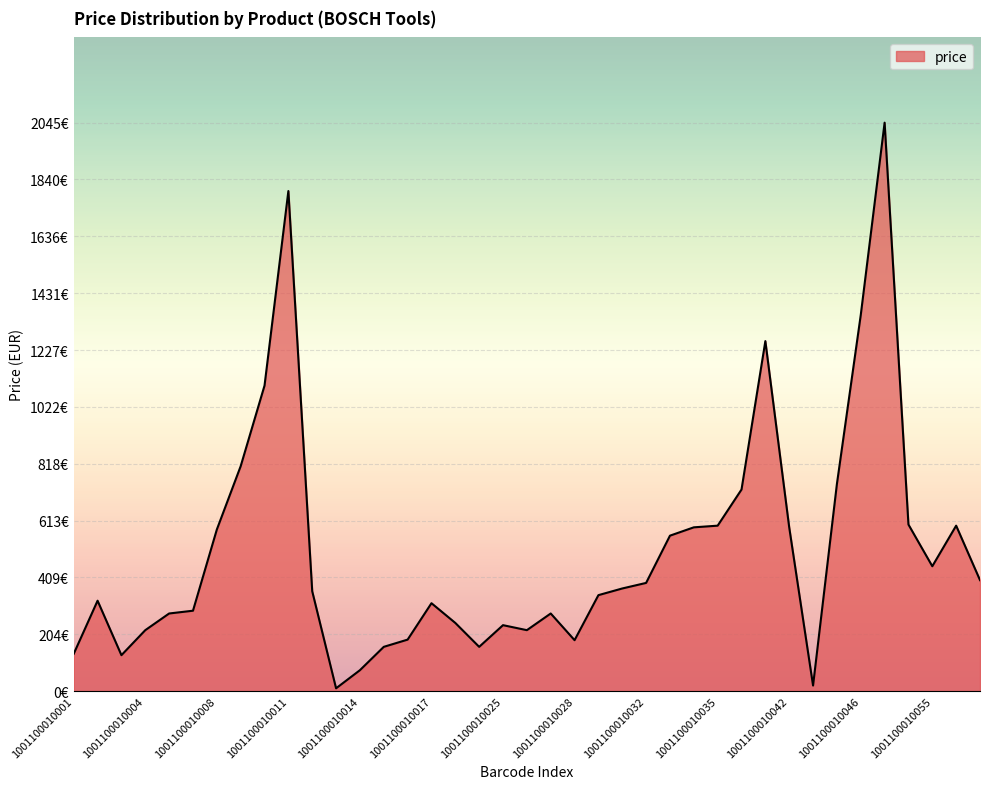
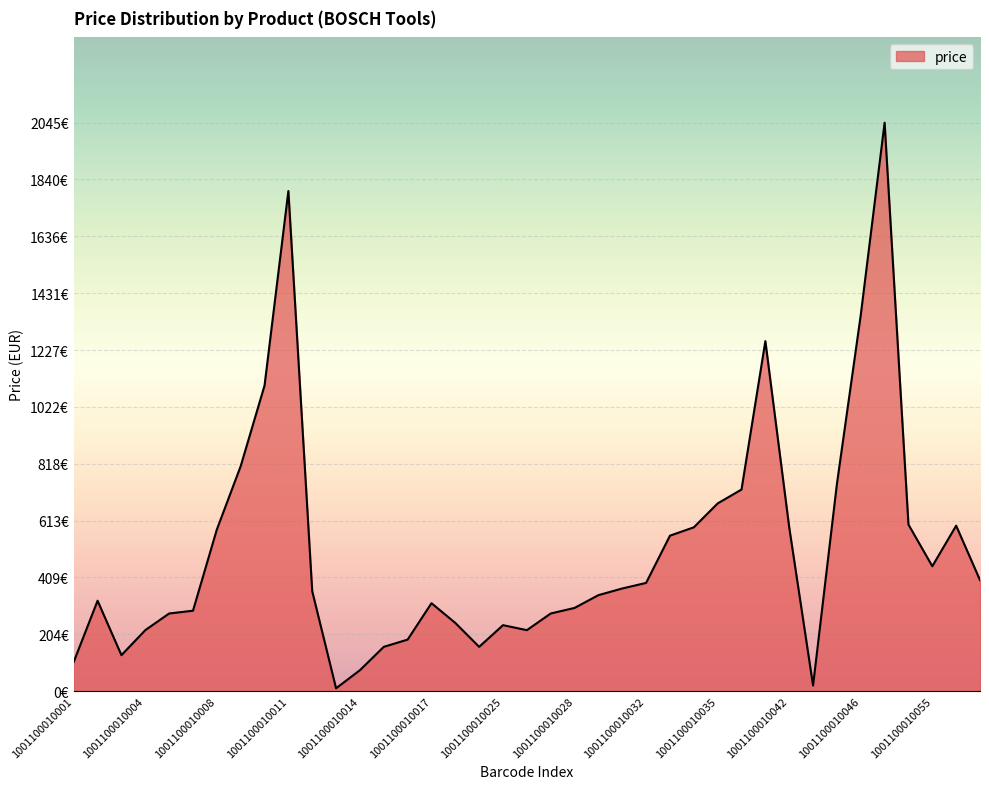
  {
-   "1001100010001": "130€",
+   "1001100010001": "110€",
    "1001100010004": "220€",
    "1001100010008": "580€",
    "1001100010011": "1800€",
    "1001100010014": "80€",
    "1001100010017": "320€",
    "1001100010025": "240€",
-   "1001100010028": "180€",
+   "1001100010028": "300€",
    "1001100010032": "390€",
-   "1001100010035": "600€",
+   "1001100010035": "680€",
    "1001100010042": "590€",
    "1001100010046": "1350€",
    "1001100010055": "450€"
  }
